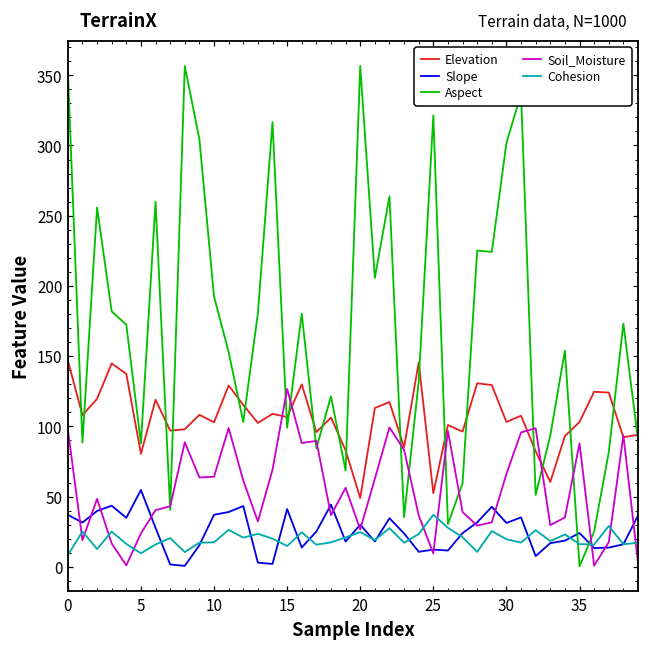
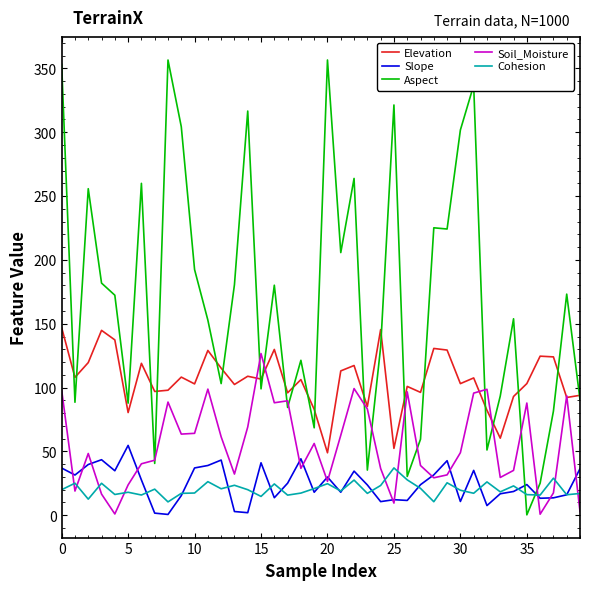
  {
    "Elevation": {
      "0": 147,
      "5": 80,
      "10": 103,
      "15": 107,
      "20": 49,
      "25": 52,
      "30": 103,
      "35": 103
    },
    "Slope": {
      "0": 37,
      "5": 55,
      "10": 37,
      "15": 41,
      "20": 30,
      "25": 12,
-     "30": 31,
+     "30": 11,
      "35": 24
    },
    "Aspect": {
      "0": 353,
      "5": 88,
      "10": 192,
      "15": 99,
      "20": 357,
      "25": 321,
      "30": 302,
      "35": 0
    },
    "Soil_Moisture": {
      "0": 98,
      "5": 24,
      "10": 64,
      "15": 127,
      "25": 10,
-     "30": 66,
+     "30": 49,
      "35": 88
    },
    "Cohesion": {
-     "0": 8,
-     "5": 10,
+     "0": 20,
+     "5": 18,
      "10": 17,
      "15": 15,
      "25": 37,
      "30": 20,
      "35": 16
    }
  }
